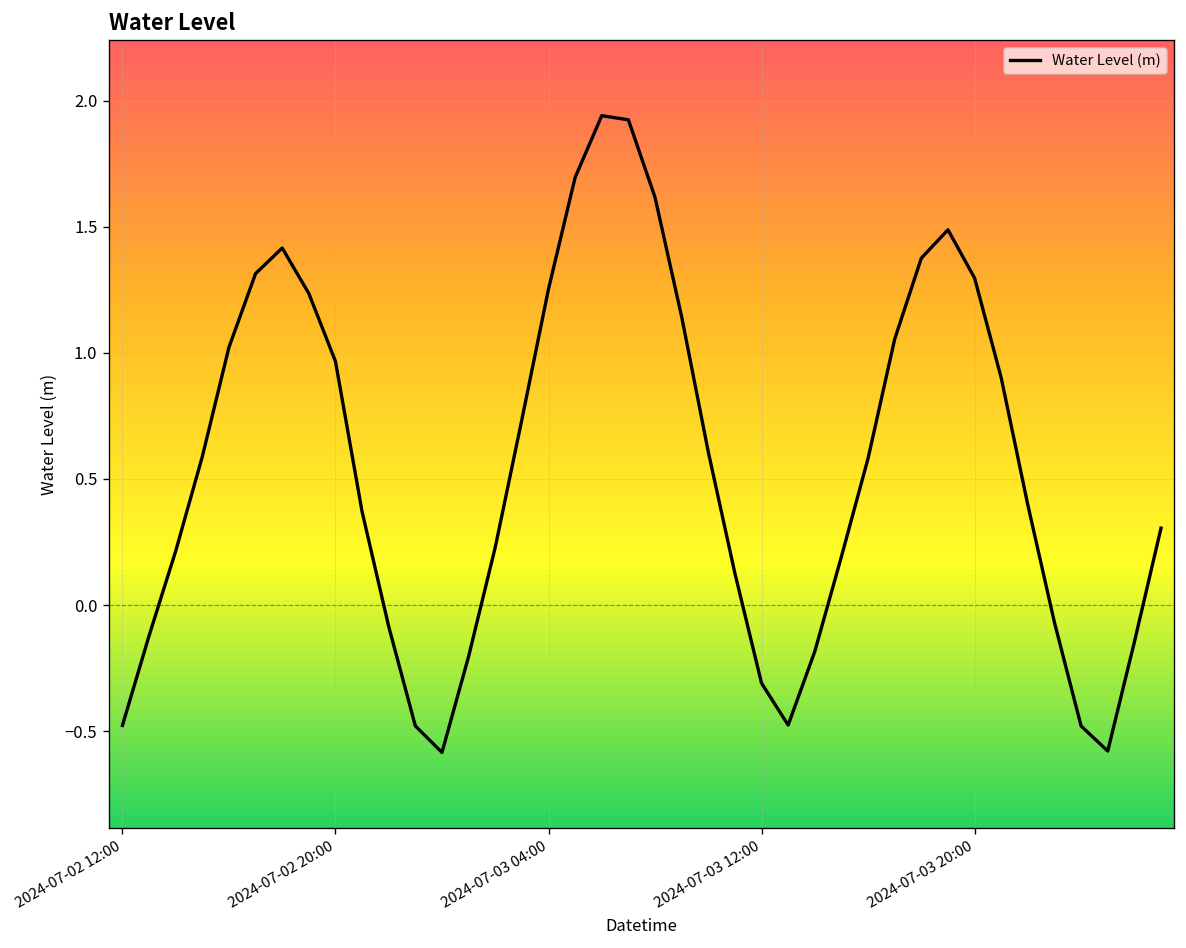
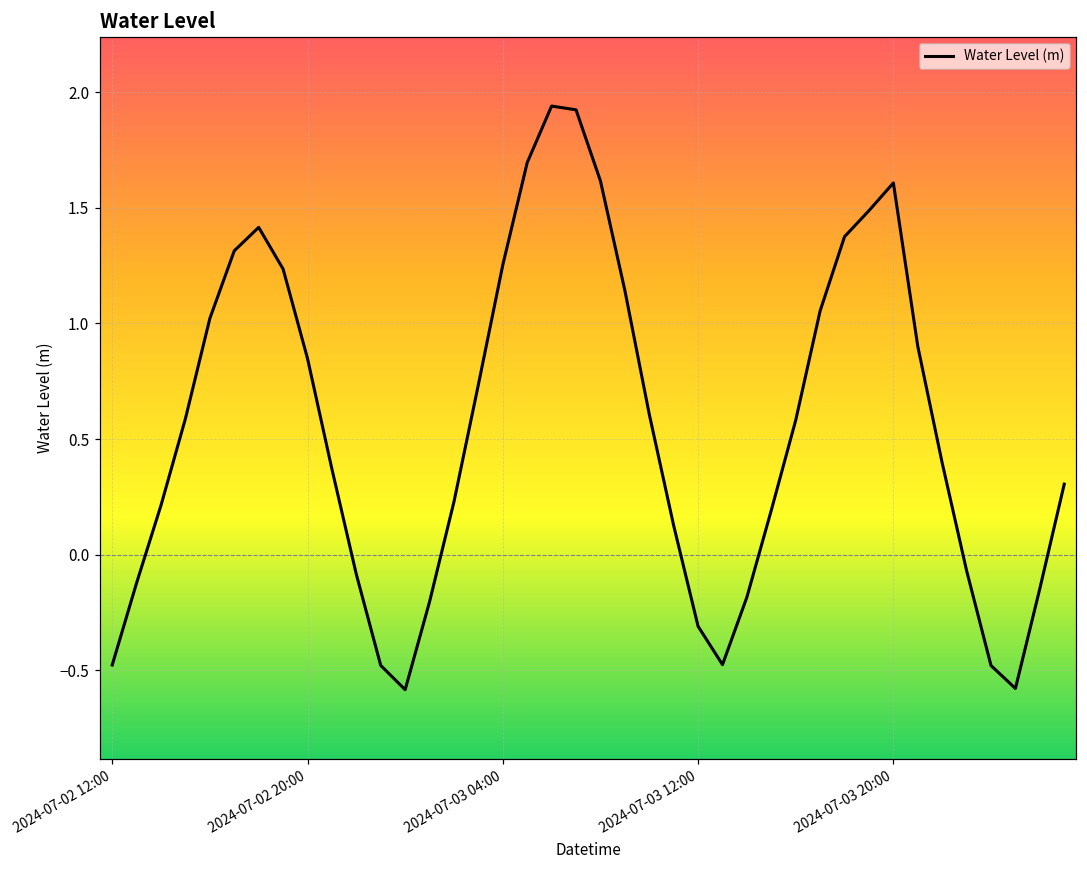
  {
    "2024-07-02 12:00": -0.48,
-   "2024-07-02 20:00": 0.97,
+   "2024-07-02 20:00": 0.85,
    "2024-07-03 04:00": 1.25,
    "2024-07-03 12:00": -0.31,
-   "2024-07-03 20:00": 1.30
+   "2024-07-03 20:00": 1.61
  }
